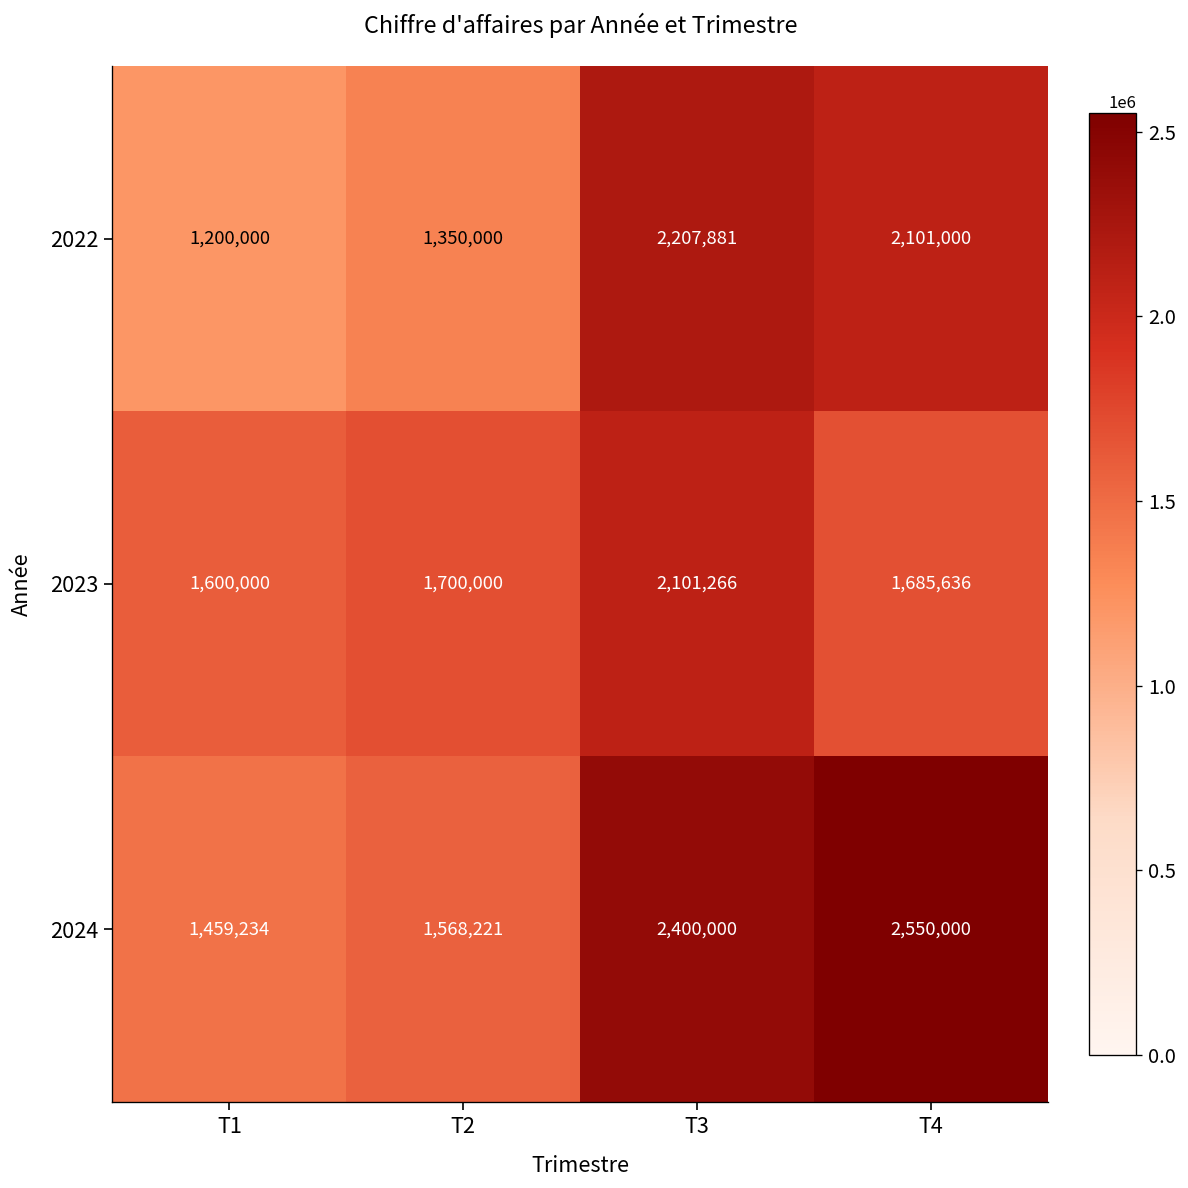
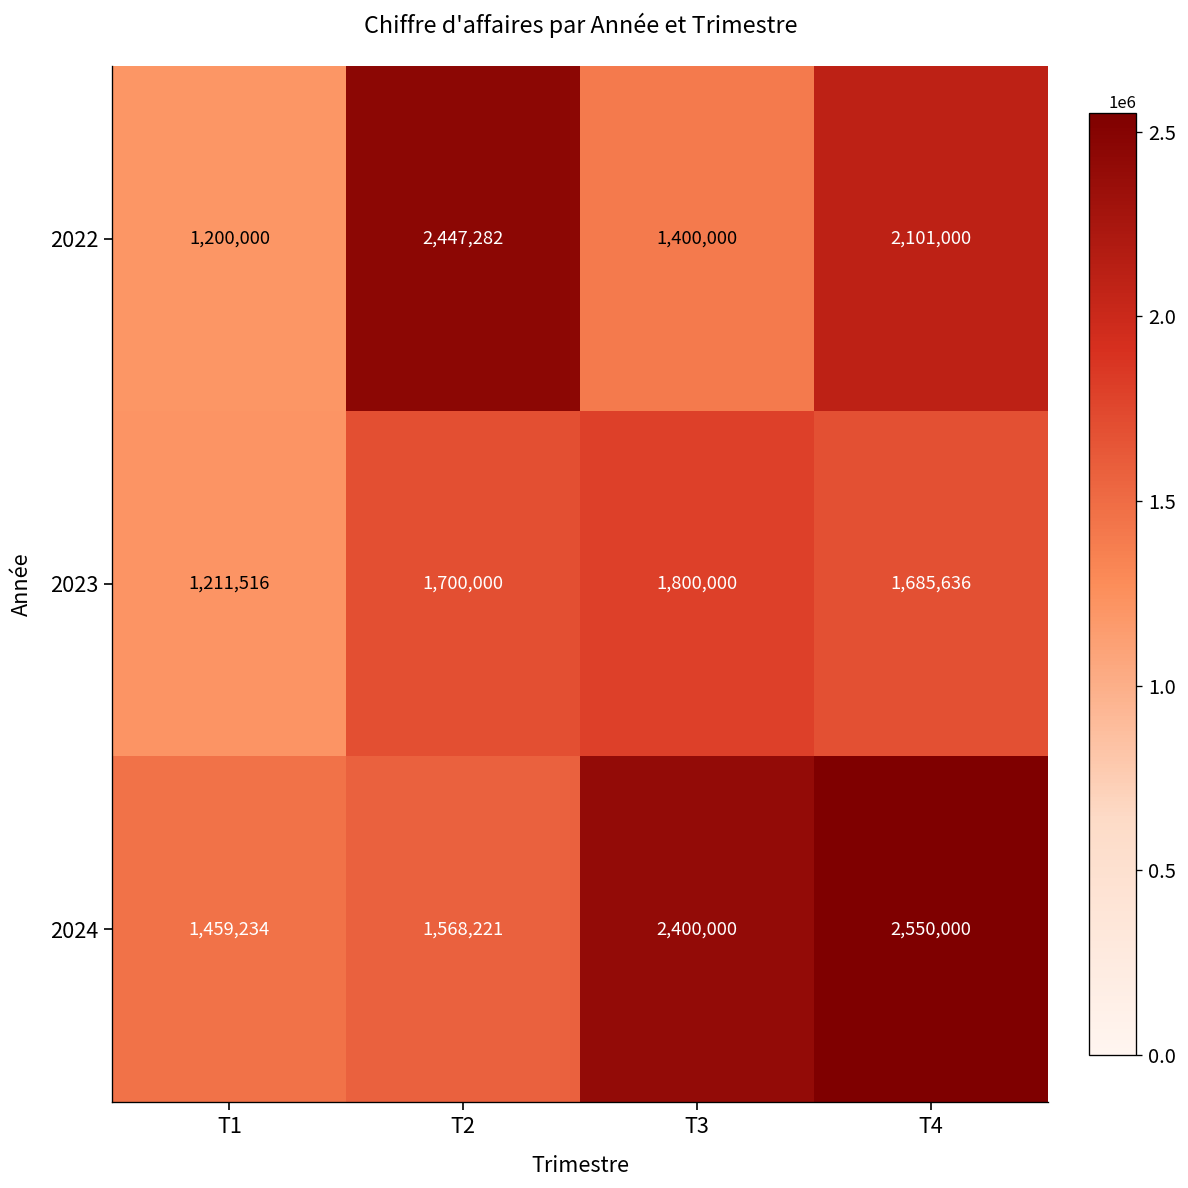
  {
    "2022": {
      "T1": "1,200,000",
-     "T2": "1,350,000",
-     "T3": "2,207,881",
+     "T2": "2,447,282",
+     "T3": "1,400,000",
      "T4": "2,101,000"
    },
    "2023": {
-     "T1": "1,600,000",
+     "T1": "1,211,516",
      "T2": "1,700,000",
-     "T3": "2,101,266",
+     "T3": "1,800,000",
      "T4": "1,685,636"
    },
    "2024": {
      "T1": "1,459,234",
      "T2": "1,568,221",
      "T3": "2,400,000",
      "T4": "2,550,000"
    }
  }
